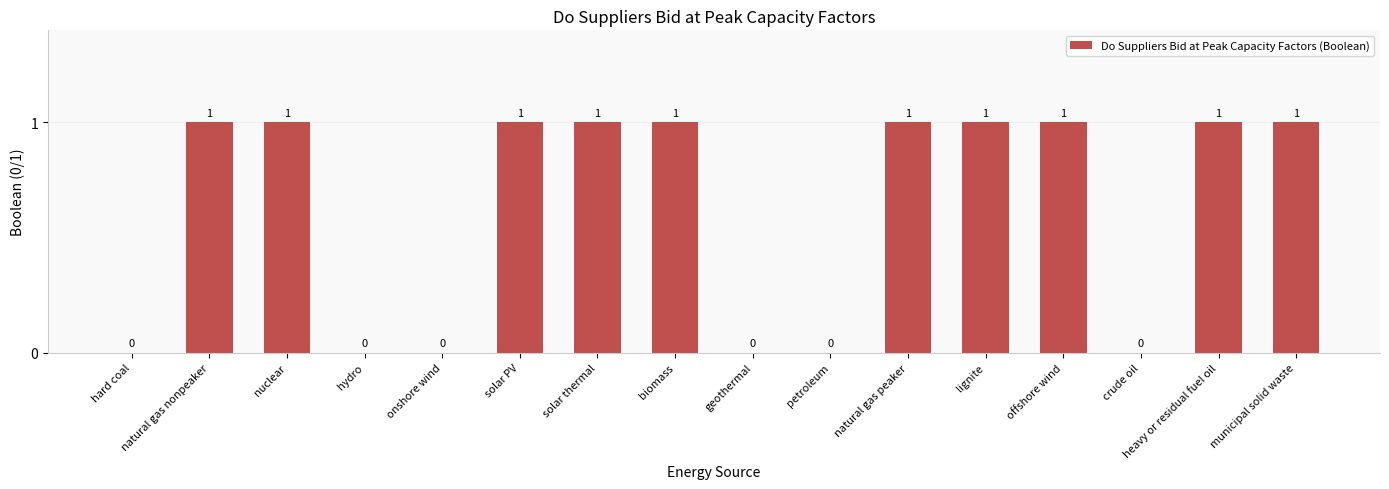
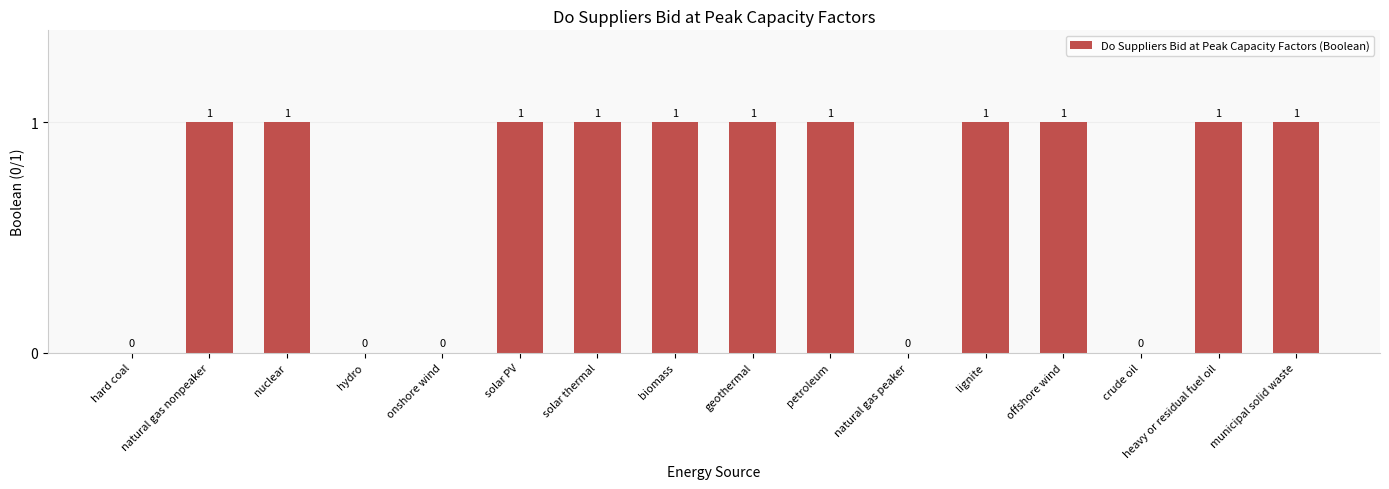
  {
    "hard coal": 0,
    "natural gas nonpeaker": 1,
    "nuclear": 1,
    "hydro": 0,
    "onshore wind": 0,
    "solar PV": 1,
    "solar thermal": 1,
    "biomass": 1,
-   "geothermal": 0,
-   "petroleum": 0,
-   "natural gas peaker": 1,
+   "geothermal": 1,
+   "petroleum": 1,
+   "natural gas peaker": 0,
    "lignite": 1,
    "offshore wind": 1,
    "crude oil": 0,
    "heavy or residual fuel oil": 1,
    "municipal solid waste": 1
  }
